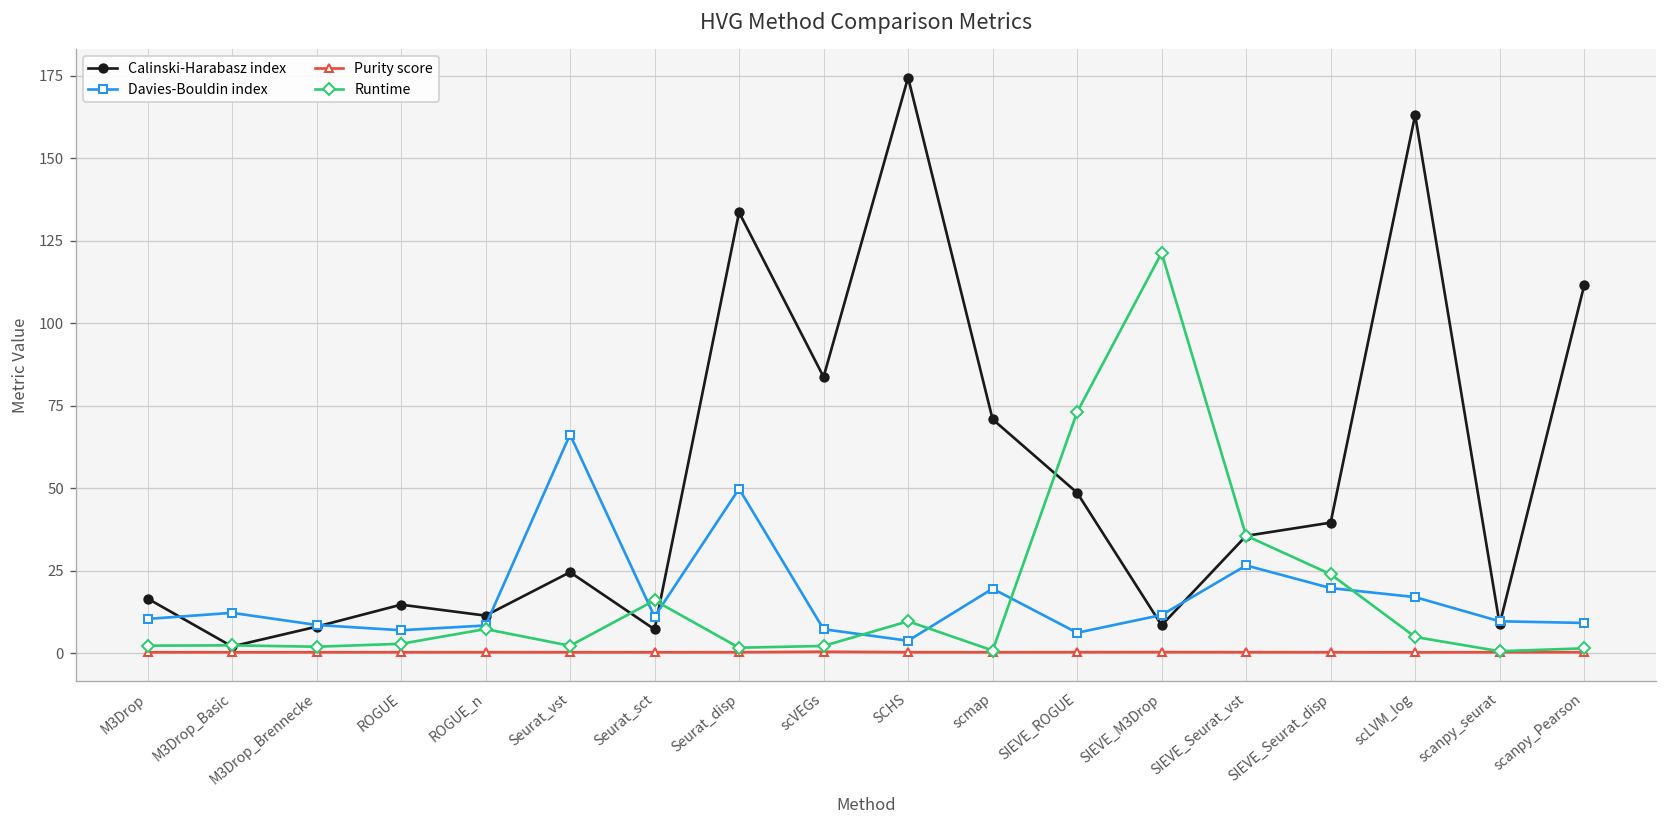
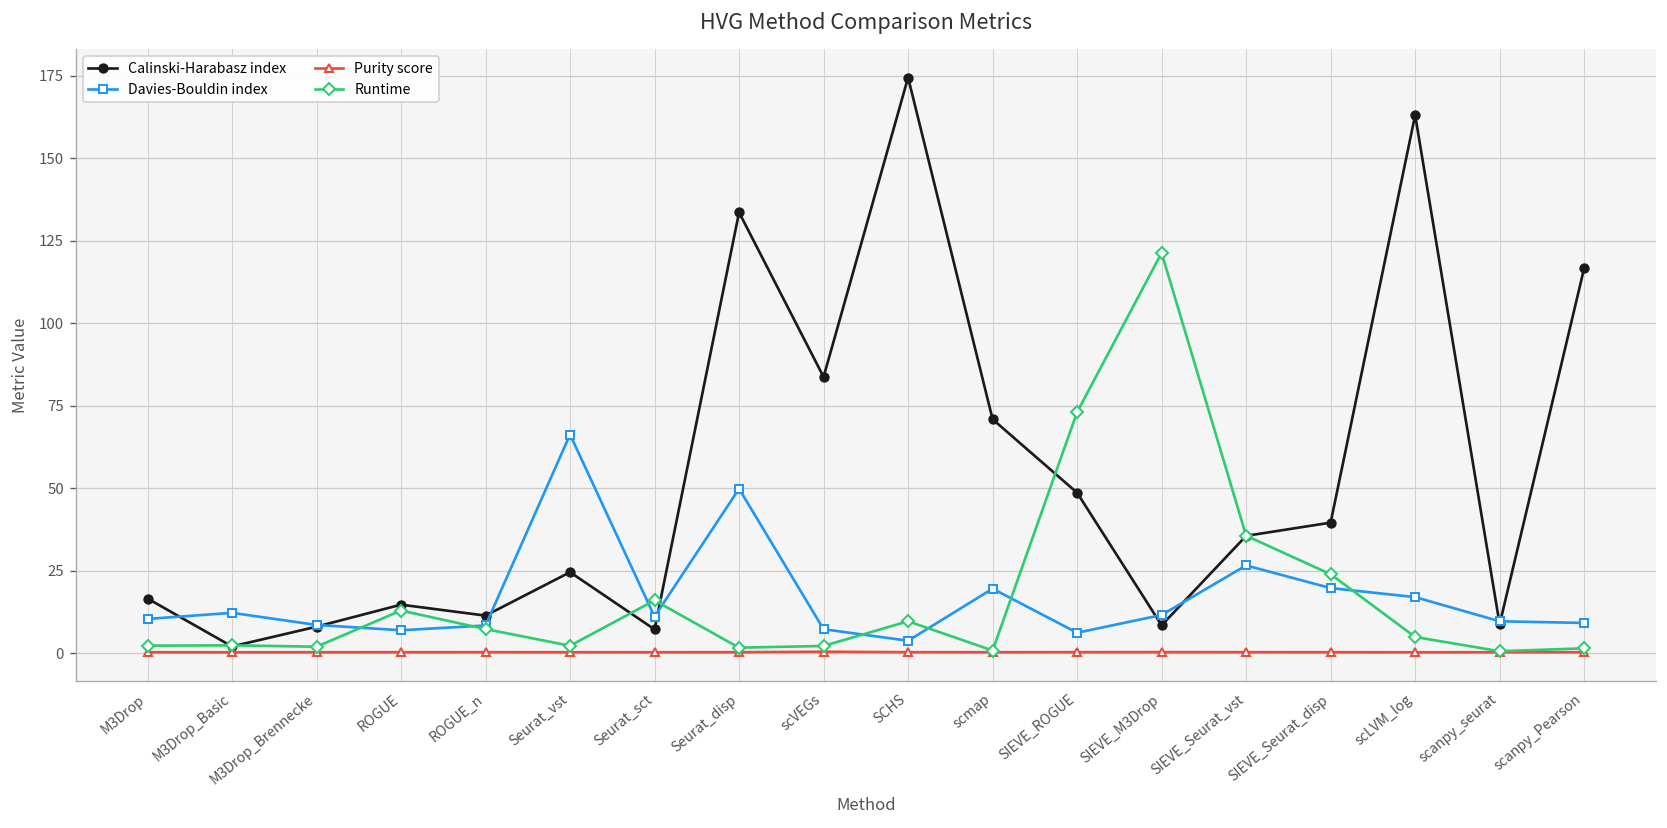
  {
    "Calinski-Harabasz index": {
      "M3Drop": 17,
      "ROGUE": 15,
      "ROGUE_n": 11,
      "Seurat_vst": 25,
      "Seurat_sct": 7,
      "Seurat_disp": 134,
      "scVEGs": 84,
      "SCHS": 175,
      "scmap": 71,
      "SIEVE_ROGUE": 49,
      "SIEVE_M3Drop": 8,
      "SIEVE_Seurat_disp": 40,
      "scLVM_log": 163,
-     "scanpy_Pearson": 111
+     "scanpy_Pearson": 117
    },
    "Davies-Bouldin index": {
      "M3Drop": 10,
      "M3Drop_Basic": 12,
      "ROGUE": 7,
      "ROGUE_n": 8,
      "Seurat_vst": 66,
      "Seurat_sct": 11,
      "Seurat_disp": 50,
      "scVEGs": 7,
      "SCHS": 4,
      "scmap": 20,
      "SIEVE_ROGUE": 6,
      "SIEVE_M3Drop": 12,
      "SIEVE_Seurat_vst": 27,
      "SIEVE_Seurat_disp": 20,
      "scLVM_log": 17,
      "scanpy_Pearson": 9
    },
    "Purity score": {
      "M3Drop": 0,
      "M3Drop_Basic": 0,
      "M3Drop_Brennecke": 0,
      "ROGUE": 0,
      "ROGUE_n": 0,
      "Seurat_vst": 0,
      "Seurat_sct": 0,
      "Seurat_disp": 0,
      "scVEGs": 0,
      "SCHS": 0,
      "SIEVE_ROGUE": 0,
      "SIEVE_M3Drop": 0,
      "SIEVE_Seurat_vst": 0,
      "SIEVE_Seurat_disp": 0,
      "scLVM_log": 0,
      "scanpy_Pearson": 0
    },
    "Runtime": {
      "M3Drop": 2,
      "M3Drop_Brennecke": 2,
-     "ROGUE": 3,
+     "ROGUE": 13,
      "ROGUE_n": 7,
      "Seurat_vst": 2,
      "Seurat_sct": 16,
      "Seurat_disp": 2,
      "scVEGs": 2,
      "SCHS": 10,
      "SIEVE_ROGUE": 73,
      "SIEVE_M3Drop": 121,
      "SIEVE_Seurat_disp": 24,
      "scLVM_log": 5,
      "scanpy_Pearson": 2
    }
  }
